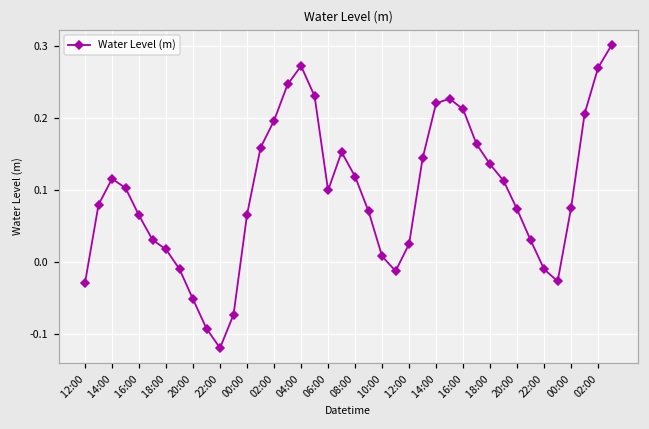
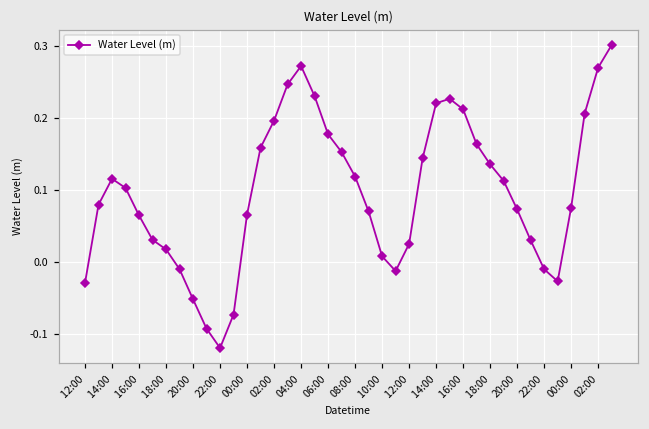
  {
    "04:00": 0.27,
-   "06:00": 0.10,
+   "06:00": 0.18,
    "08:00": 0.12,
    "10:00": 0.01
  }
